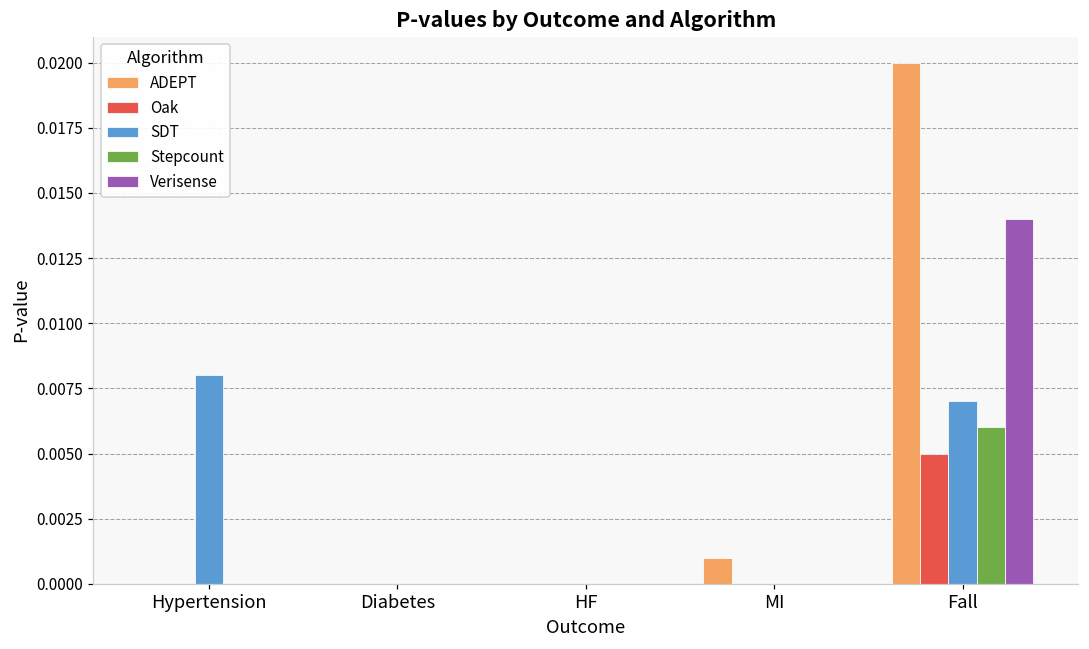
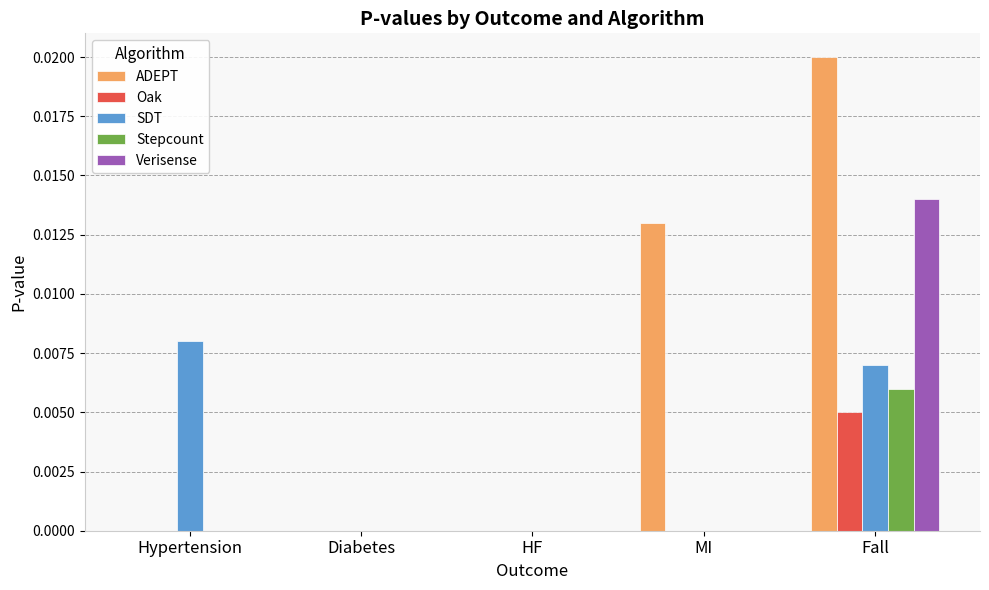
  {
    "ADEPT": {
      "Hypertension": 0.000,
      "Diabetes": 0.000,
      "HF": 0.000,
-     "MI": 0.001,
+     "MI": 0.013,
      "Fall": 0.020
    },
    "Oak": {
      "Hypertension": 0.000,
      "Diabetes": 0.000,
      "HF": 0.000,
      "MI": 0.000,
      "Fall": 0.005
    },
    "SDT": {
      "Hypertension": 0.008,
      "Diabetes": 0.000,
      "HF": 0.000,
      "MI": 0.000,
      "Fall": 0.007
    },
    "Stepcount": {
      "Hypertension": 0.000,
      "Diabetes": 0.000,
      "HF": 0.000,
      "MI": 0.000,
      "Fall": 0.006
    },
    "Verisense": {
      "Hypertension": 0.000,
      "Diabetes": 0.000,
      "HF": 0.000,
      "MI": 0.000,
      "Fall": 0.014
    }
  }
